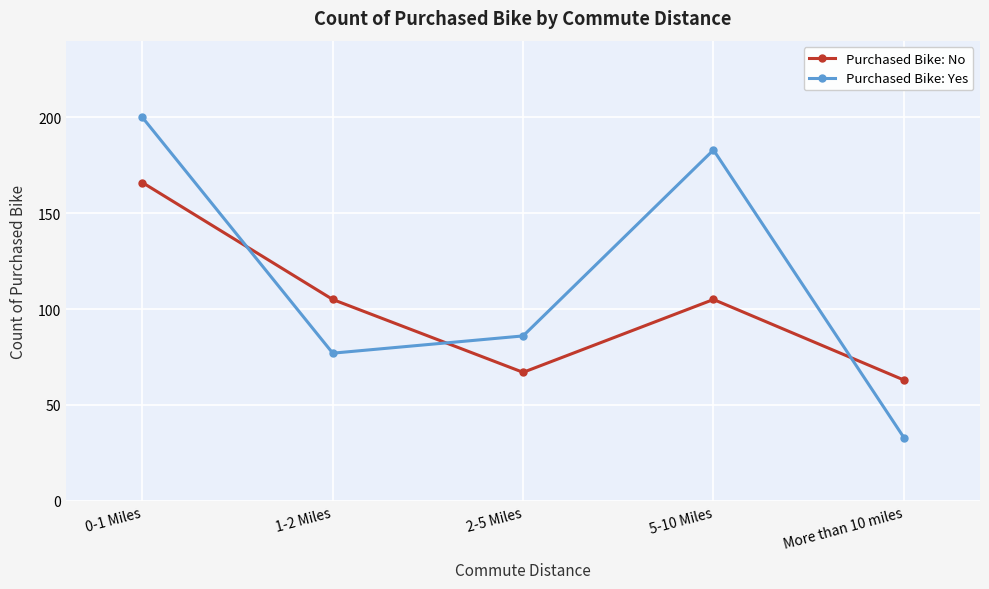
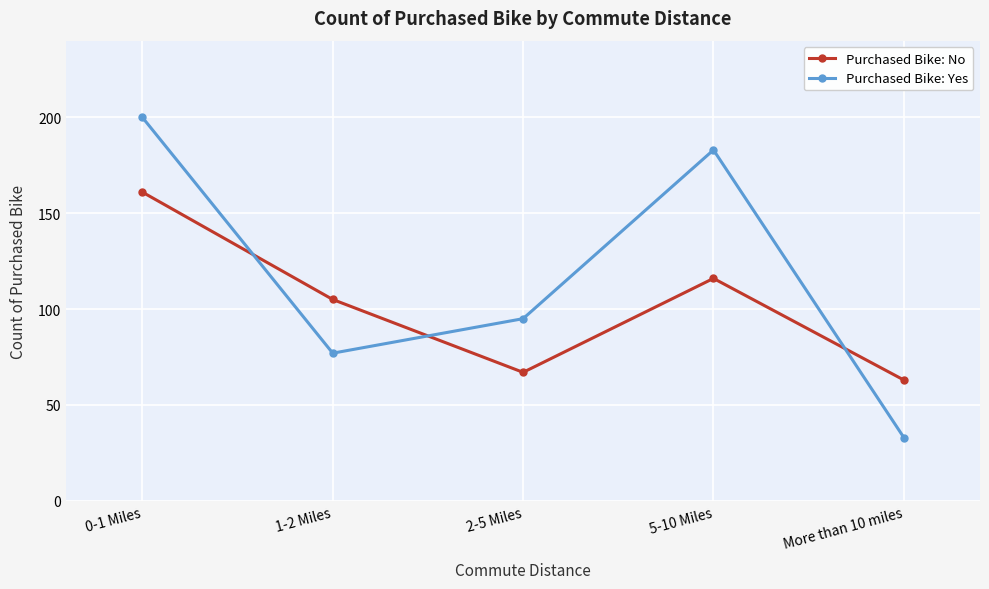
  {
    "Purchased Bike: No": {
-     "0-1 Miles": 166,
+     "0-1 Miles": 161,
      "1-2 Miles": 105,
      "2-5 Miles": 67,
-     "5-10 Miles": 105,
+     "5-10 Miles": 116,
      "More than 10 miles": 63
    },
    "Purchased Bike: Yes": {
      "0-1 Miles": 200,
      "1-2 Miles": 77,
-     "2-5 Miles": 86,
+     "2-5 Miles": 95,
      "5-10 Miles": 183,
      "More than 10 miles": 33
    }
  }
